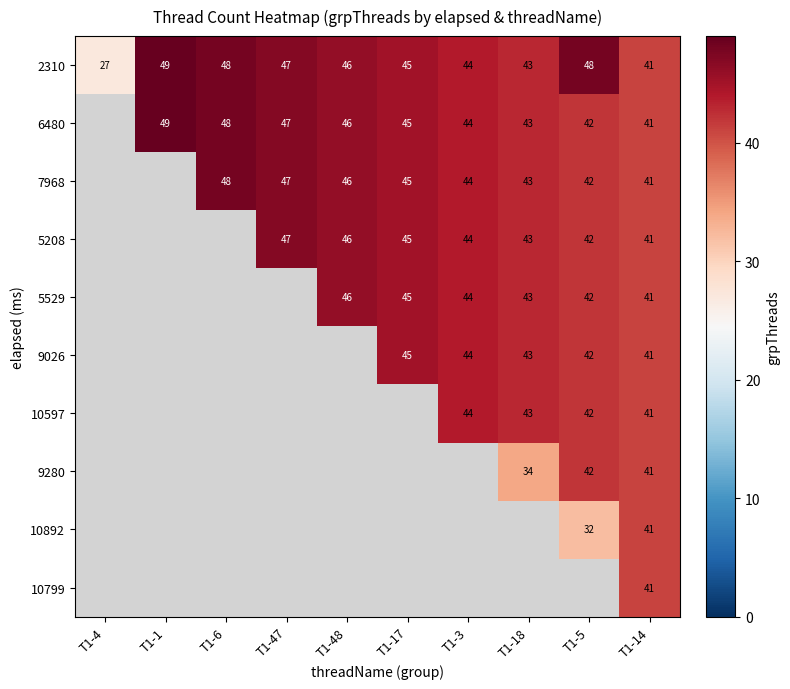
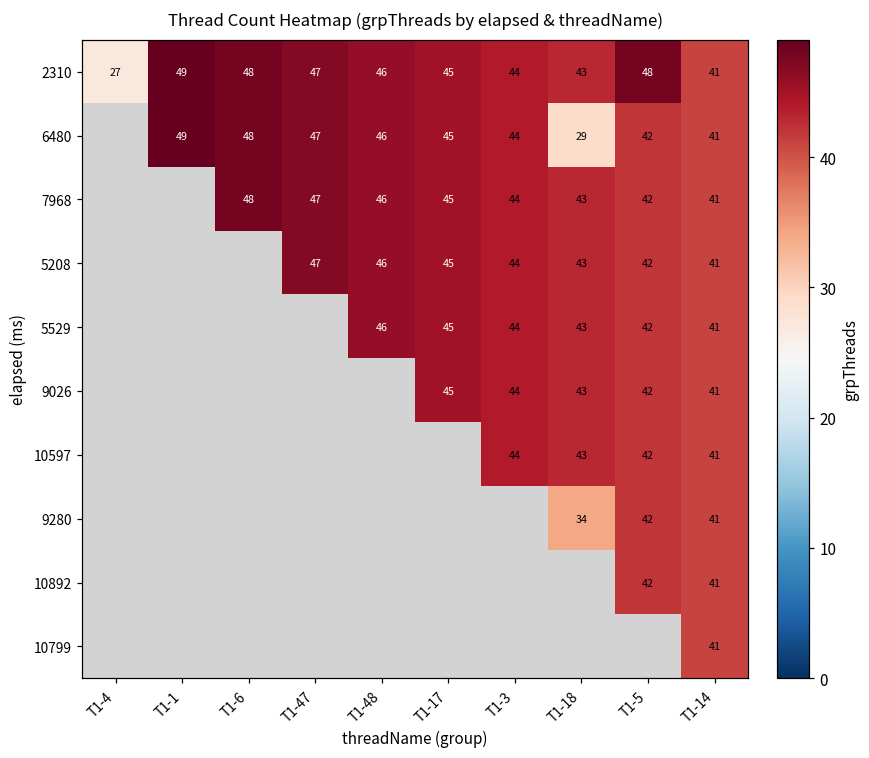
  {
    "2310": {
      "T1-4": 27,
      "T1-1": 49,
      "T1-6": 48,
      "T1-47": 47,
      "T1-48": 46,
      "T1-17": 45,
      "T1-3": 44,
      "T1-18": 43,
      "T1-5": 48,
      "T1-14": 41
    },
    "6480": {
      "T1-1": 49,
      "T1-6": 48,
      "T1-47": 47,
      "T1-48": 46,
      "T1-17": 45,
      "T1-3": 44,
-     "T1-18": 43,
+     "T1-18": 29,
      "T1-5": 42,
      "T1-14": 41
    },
    "7968": {
      "T1-6": 48,
      "T1-47": 47,
      "T1-48": 46,
      "T1-17": 45,
      "T1-3": 44,
      "T1-18": 43,
      "T1-5": 42,
      "T1-14": 41
    },
    "5208": {
      "T1-47": 47,
      "T1-48": 46,
      "T1-17": 45,
      "T1-3": 44,
      "T1-18": 43,
      "T1-5": 42,
      "T1-14": 41
    },
    "5529": {
      "T1-48": 46,
      "T1-17": 45,
      "T1-3": 44,
      "T1-18": 43,
      "T1-5": 42,
      "T1-14": 41
    },
    "9026": {
      "T1-17": 45,
      "T1-3": 44,
      "T1-18": 43,
      "T1-5": 42,
      "T1-14": 41
    },
    "10597": {
      "T1-3": 44,
      "T1-18": 43,
      "T1-5": 42,
      "T1-14": 41
    },
    "9280": {
      "T1-18": 34,
      "T1-5": 42,
      "T1-14": 41
    },
    "10892": {
-     "T1-5": 32,
+     "T1-5": 42,
      "T1-14": 41
    },
    "10799": {
      "T1-14": 41
    }
  }
